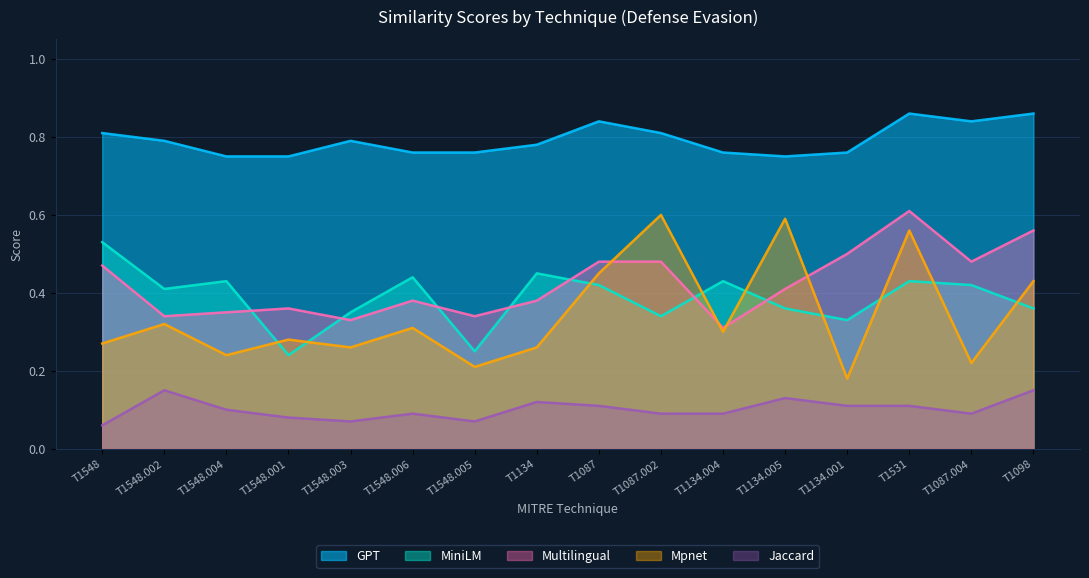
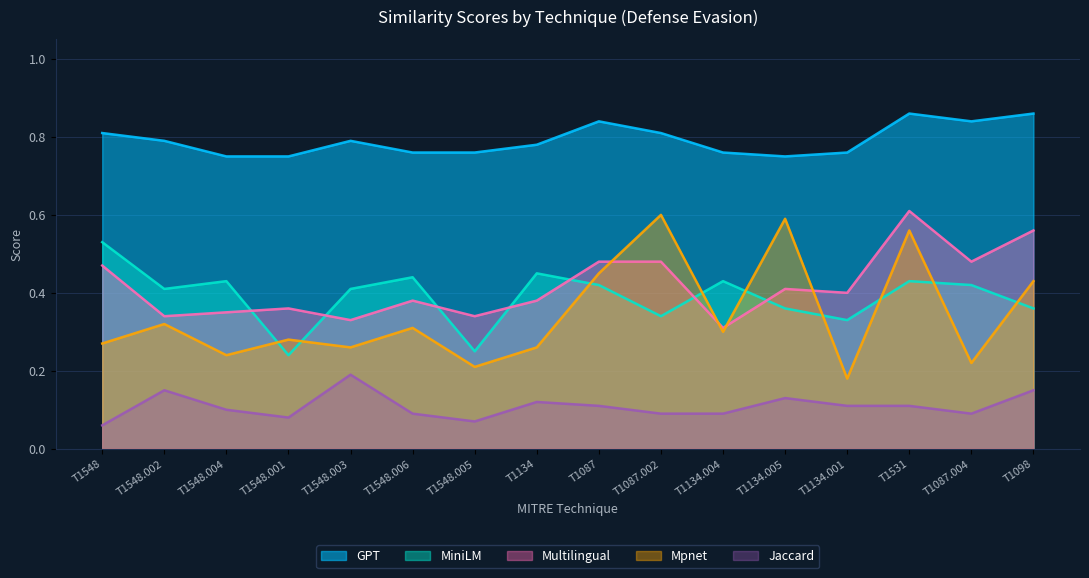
  {
    "GPT": {
      "T1548": 0.81,
      "T1548.002": 0.79,
      "T1548.004": 0.75,
      "T1548.001": 0.75,
      "T1548.003": 0.79,
      "T1548.006": 0.76,
      "T1548.005": 0.76,
      "T1134": 0.78,
      "T1087": 0.84,
      "T1087.002": 0.81,
      "T1134.004": 0.76,
      "T1134.005": 0.75,
      "T1134.001": 0.76,
      "T1531": 0.86,
      "T1087.004": 0.84,
      "T1098": 0.86
    },
    "MiniLM": {
      "T1548": 0.53,
      "T1548.002": 0.41,
      "T1548.004": 0.43,
      "T1548.001": 0.24,
-     "T1548.003": 0.35,
+     "T1548.003": 0.41,
      "T1548.006": 0.44,
      "T1548.005": 0.25,
      "T1134": 0.45,
      "T1087": 0.42,
      "T1087.002": 0.34,
      "T1134.004": 0.43,
      "T1134.005": 0.36,
      "T1134.001": 0.33,
      "T1531": 0.43,
      "T1087.004": 0.42,
      "T1098": 0.36
    },
    "Multilingual": {
      "T1548": 0.47,
      "T1548.002": 0.34,
      "T1548.004": 0.35,
      "T1548.001": 0.36,
      "T1548.003": 0.33,
      "T1548.006": 0.38,
      "T1548.005": 0.34,
      "T1134": 0.38,
      "T1087": 0.48,
      "T1087.002": 0.48,
      "T1134.004": 0.31,
      "T1134.005": 0.41,
-     "T1134.001": 0.5,
+     "T1134.001": 0.4,
      "T1531": 0.61,
      "T1087.004": 0.48,
      "T1098": 0.56
    },
    "Mpnet": {
      "T1548": 0.27,
      "T1548.002": 0.32,
      "T1548.004": 0.24,
      "T1548.001": 0.28,
      "T1548.003": 0.26,
      "T1548.006": 0.31,
      "T1548.005": 0.21,
      "T1134": 0.26,
      "T1087": 0.45,
      "T1087.002": 0.60,
      "T1134.004": 0.30,
      "T1134.005": 0.59,
      "T1134.001": 0.18,
      "T1531": 0.56,
      "T1087.004": 0.22,
      "T1098": 0.43
    },
    "Jaccard": {
      "T1548": 0.06,
      "T1548.002": 0.15,
      "T1548.004": 0.10,
      "T1548.001": 0.08,
-     "T1548.003": 0.07,
+     "T1548.003": 0.19,
      "T1548.006": 0.09,
      "T1548.005": 0.07,
      "T1134": 0.12,
      "T1087": 0.11,
      "T1087.002": 0.09,
      "T1134.004": 0.09,
      "T1134.005": 0.13,
      "T1134.001": 0.11,
      "T1531": 0.11,
      "T1087.004": 0.09,
      "T1098": 0.15
    }
  }
